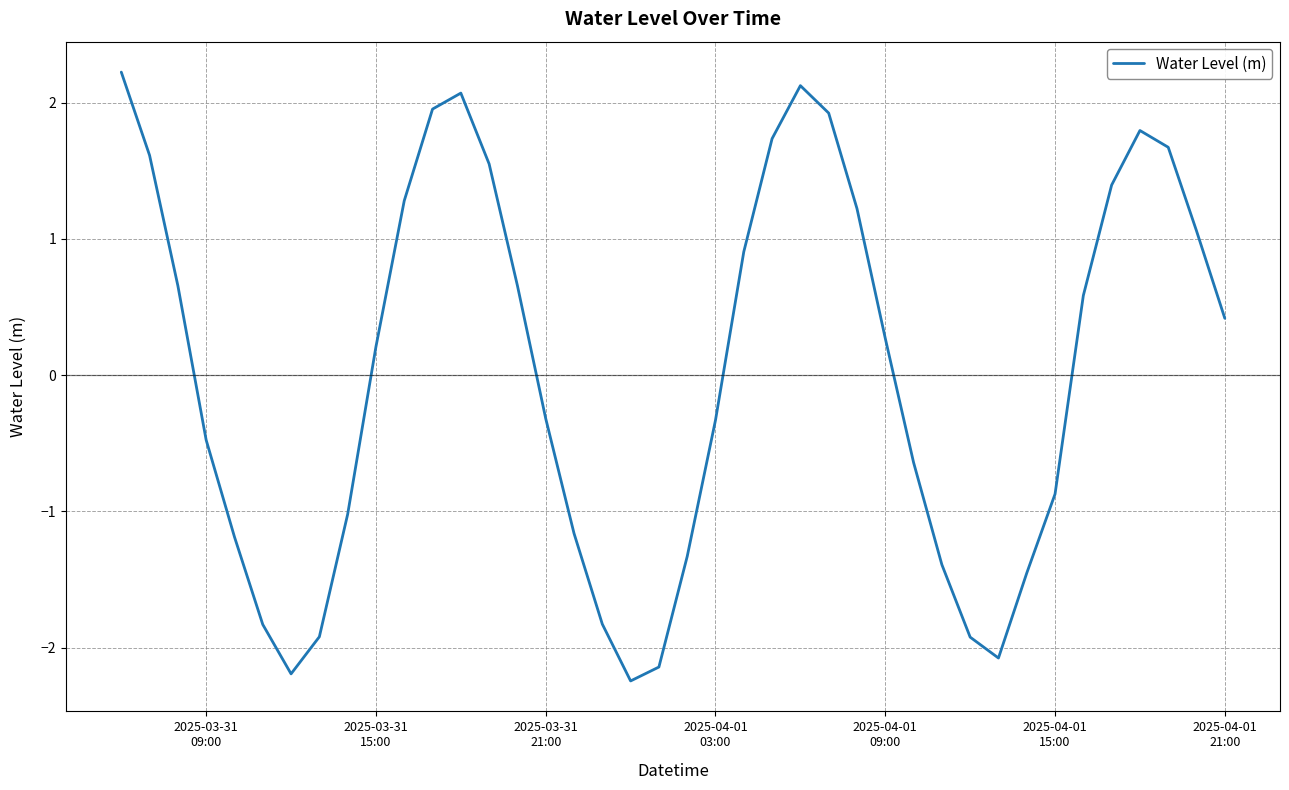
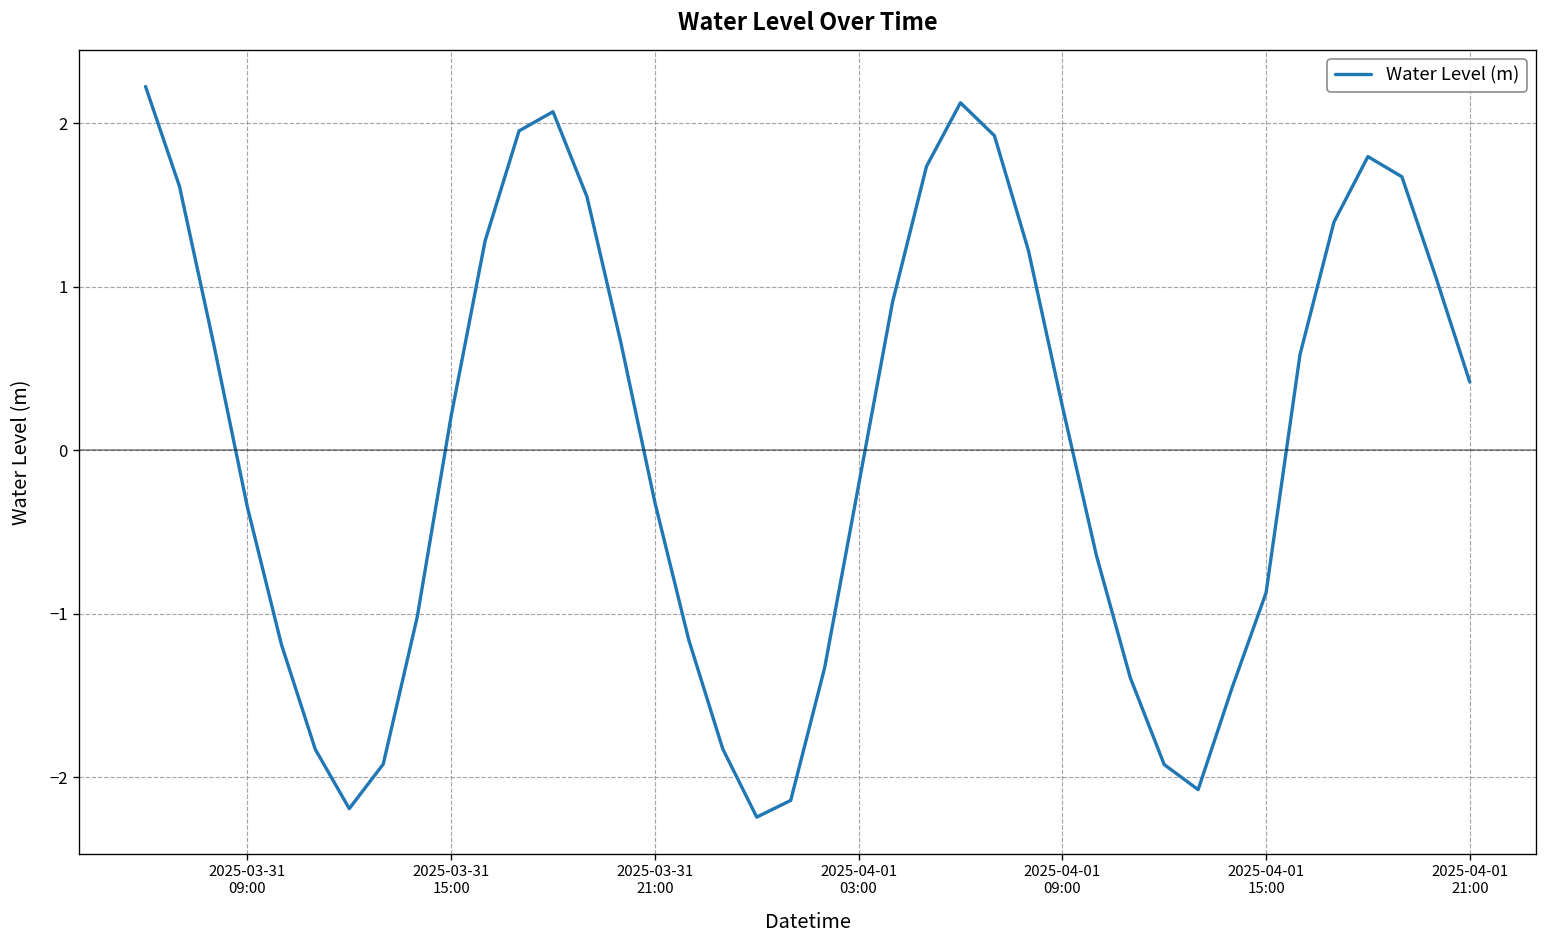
  {
-   "2025-03-31 09:00": -0.48,
+   "2025-03-31 09:00": -0.35,
    "2025-03-31 15:00": 0.21,
    "2025-03-31 21:00": -0.32,
-   "2025-04-01 03:00": -0.33,
+   "2025-04-01 03:00": -0.21,
    "2025-04-01 09:00": 0.27,
    "2025-04-01 15:00": -0.87,
    "2025-04-01 21:00": 0.42
  }
